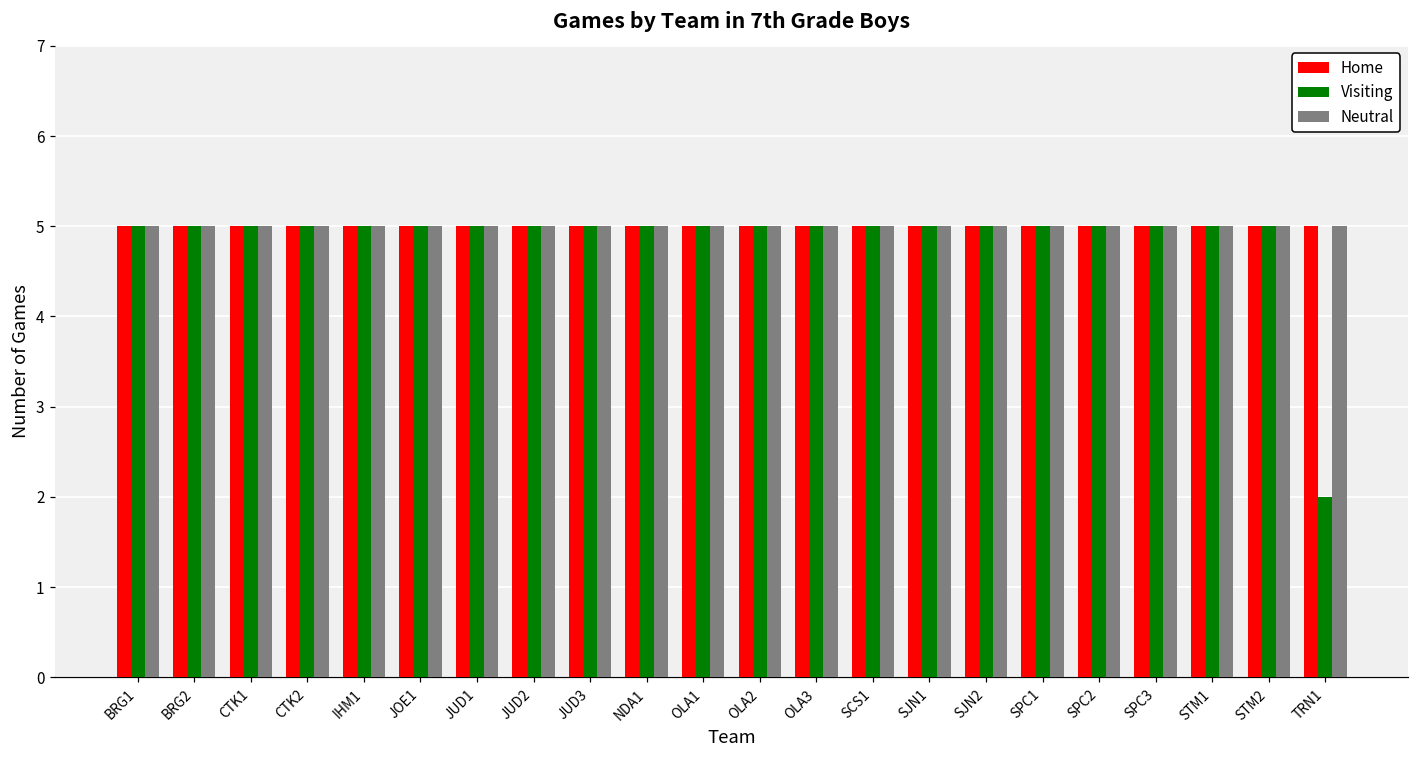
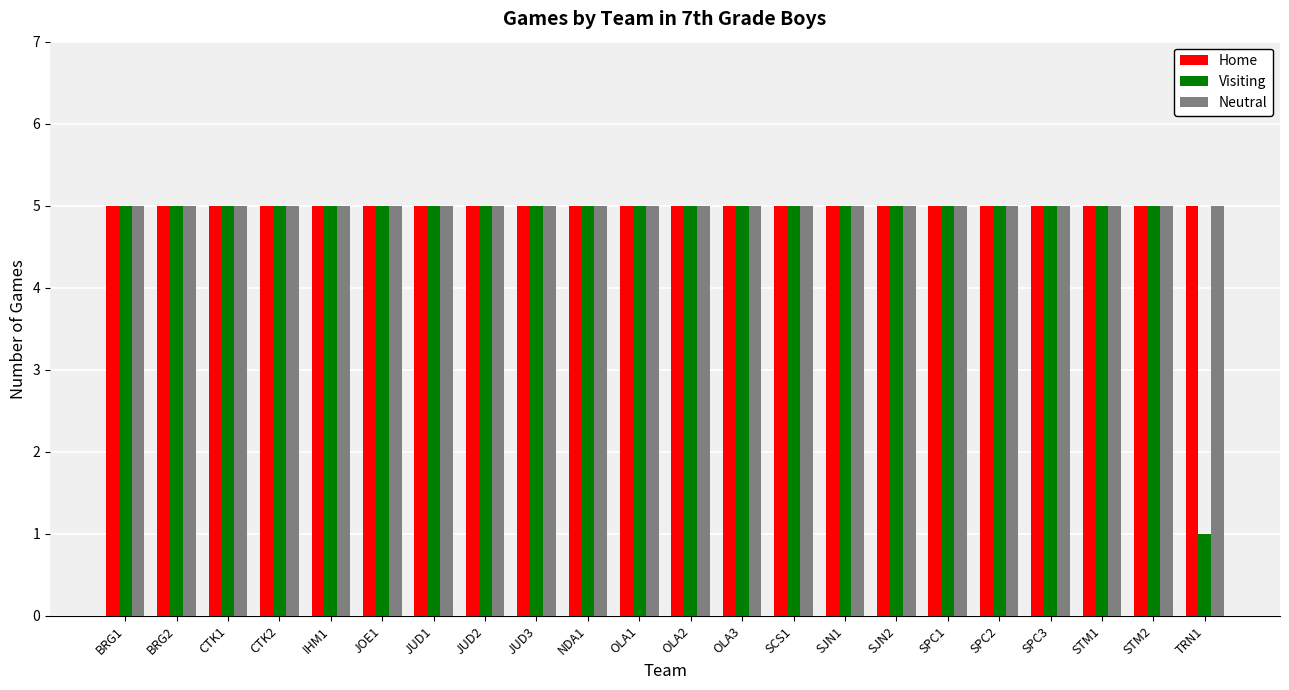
  {
    "Home": {
      "BRG1": 5,
      "BRG2": 5,
      "CTK1": 5,
      "CTK2": 5,
      "IHM1": 5,
      "JOE1": 5,
      "JUD1": 5,
      "JUD2": 5,
      "JUD3": 5,
      "NDA1": 5,
      "OLA1": 5,
      "OLA2": 5,
      "OLA3": 5,
      "SCS1": 5,
      "SJN1": 5,
      "SJN2": 5,
      "SPC1": 5,
      "SPC2": 5,
      "SPC3": 5,
      "STM1": 5,
      "STM2": 5,
      "TRN1": 5
    },
    "Visiting": {
      "BRG1": 5,
      "BRG2": 5,
      "CTK1": 5,
      "CTK2": 5,
      "IHM1": 5,
      "JOE1": 5,
      "JUD1": 5,
      "JUD2": 5,
      "JUD3": 5,
      "NDA1": 5,
      "OLA1": 5,
      "OLA2": 5,
      "OLA3": 5,
      "SCS1": 5,
      "SJN1": 5,
      "SJN2": 5,
      "SPC1": 5,
      "SPC2": 5,
      "SPC3": 5,
      "STM1": 5,
      "STM2": 5,
-     "TRN1": 2
+     "TRN1": 1
    },
    "Neutral": {
      "BRG1": 5,
      "BRG2": 5,
      "CTK1": 5,
      "CTK2": 5,
      "IHM1": 5,
      "JOE1": 5,
      "JUD1": 5,
      "JUD2": 5,
      "JUD3": 5,
      "NDA1": 5,
      "OLA1": 5,
      "OLA2": 5,
      "OLA3": 5,
      "SCS1": 5,
      "SJN1": 5,
      "SJN2": 5,
      "SPC1": 5,
      "SPC2": 5,
      "SPC3": 5,
      "STM1": 5,
      "STM2": 5,
      "TRN1": 5
    }
  }
